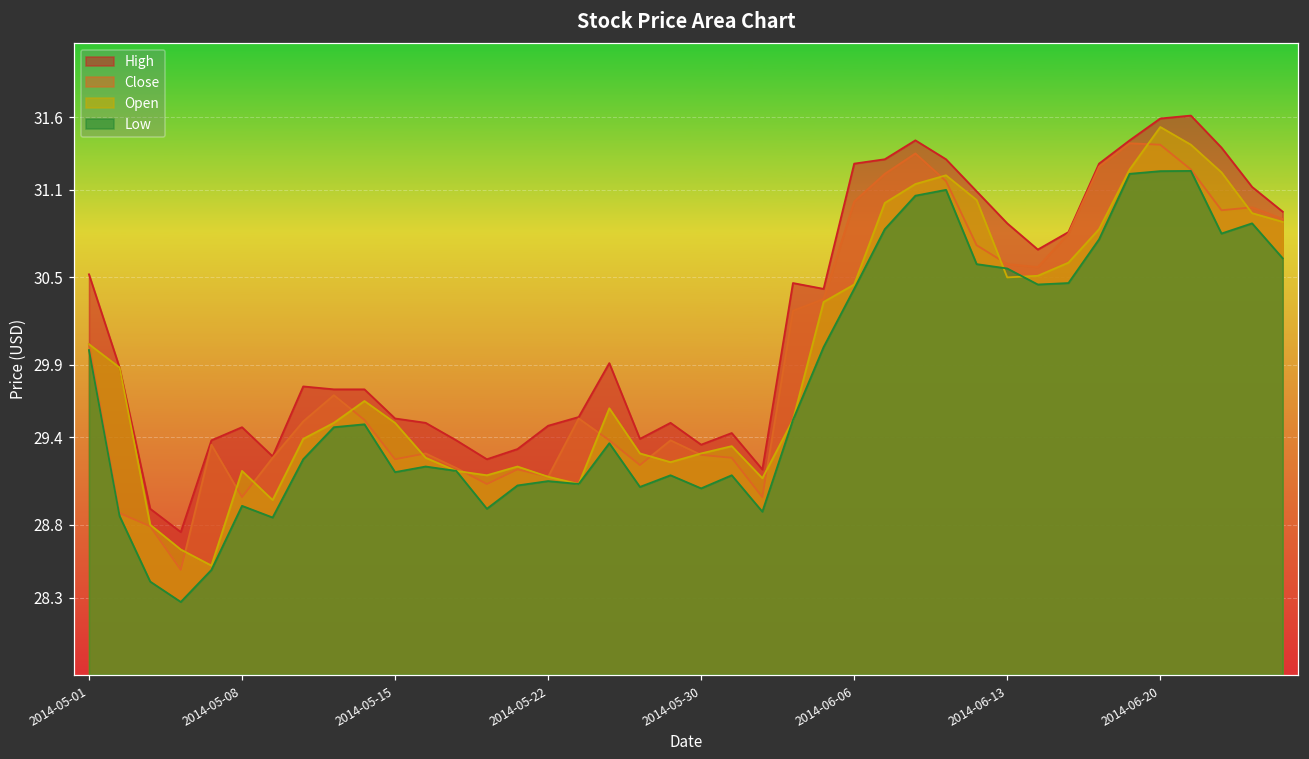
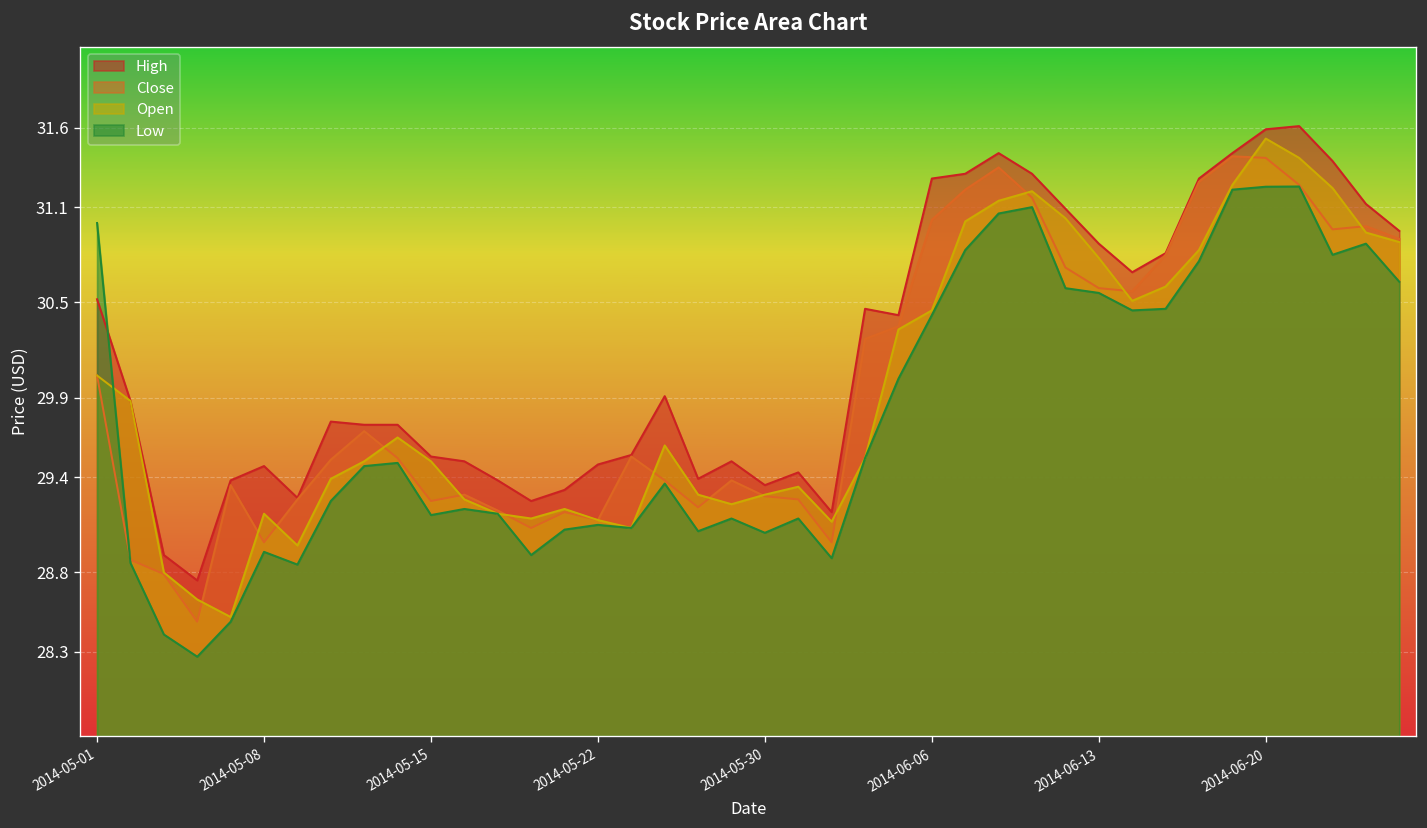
  {
    "Open": {
      "2014-05-08": 29.17,
      "2014-05-15": 29.50,
      "2014-06-06": 30.45,
-     "2014-06-13": 30.50,
+     "2014-06-13": 30.78,
      "2014-06-20": 31.53
    },
    "Low": {
-     "2014-05-01": 30,
+     "2014-05-01": 31,
      "2014-05-08": 28.93,
      "2014-05-15": 29.16,
      "2014-05-22": 29.10,
      "2014-05-30": 29.05,
      "2014-06-06": 30.42,
      "2014-06-13": 30.56,
      "2014-06-20": 31.23
    }
  }
